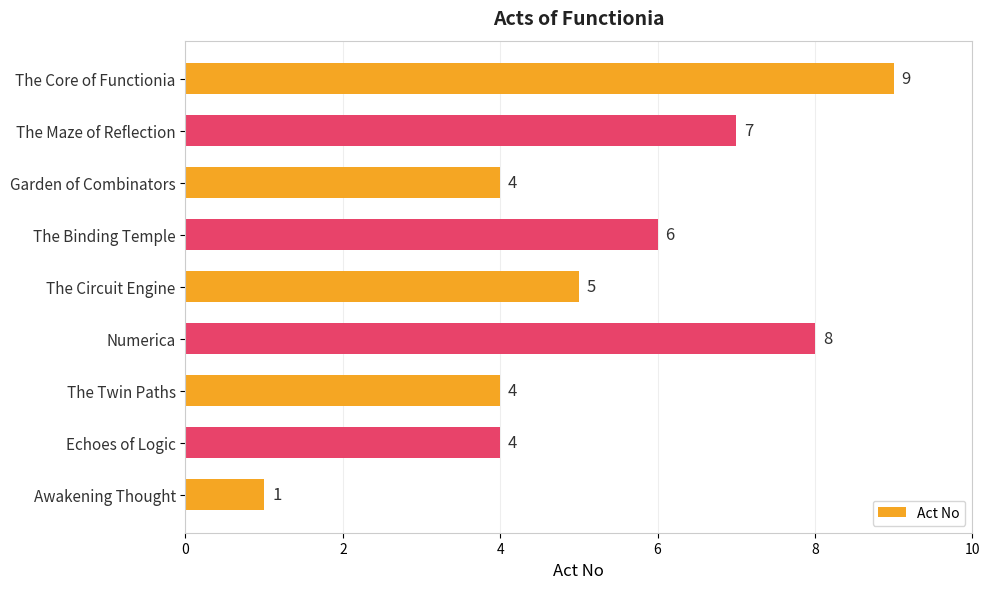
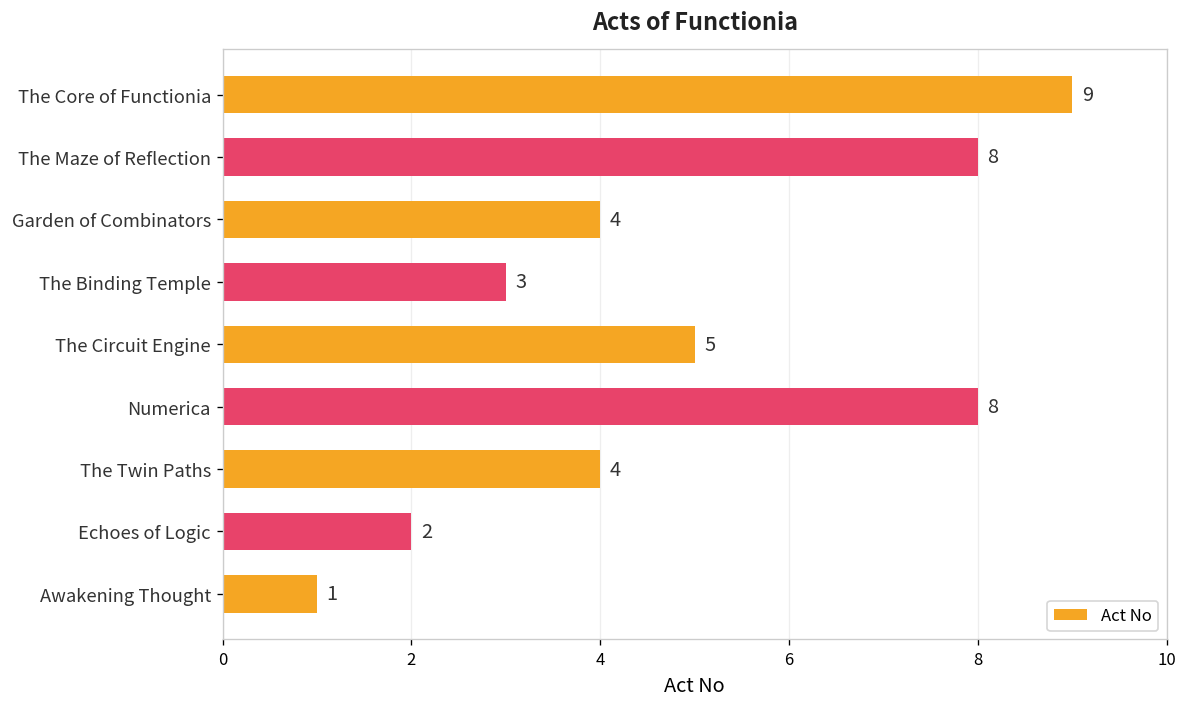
  {
    "The Core of Functionia": 9,
-   "The Maze of Reflection": 7,
+   "The Maze of Reflection": 8,
    "Garden of Combinators": 4,
-   "The Binding Temple": 6,
+   "The Binding Temple": 3,
    "The Circuit Engine": 5,
    "Numerica": 8,
    "The Twin Paths": 4,
-   "Echoes of Logic": 4,
+   "Echoes of Logic": 2,
    "Awakening Thought": 1
  }
